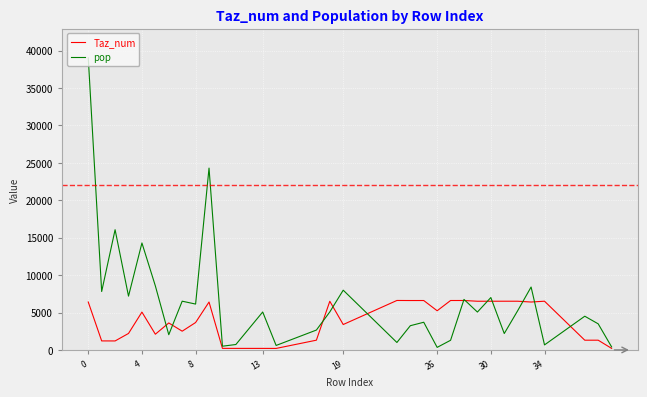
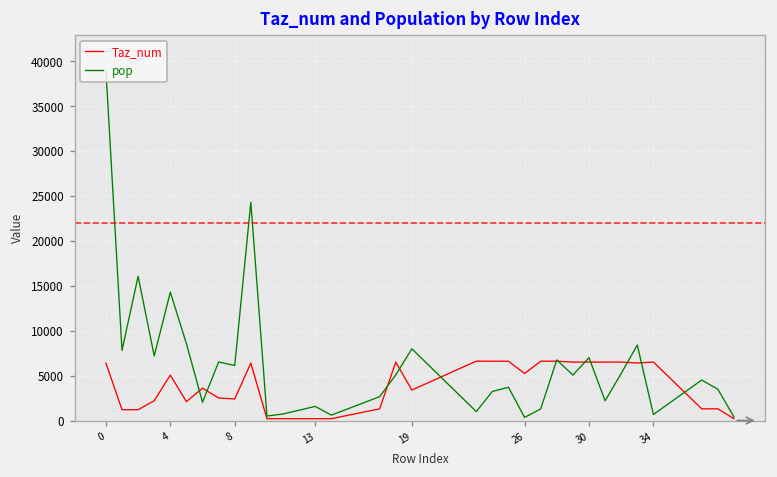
  {
    "Taz_num": {
      "0": 6000,
      "4": 5000,
-     "8": 4000,
+     "8": 2000,
      "13": 0,
      "19": 3000,
      "26": 5000,
      "30": 7000,
      "34": 7000
    },
    "pop": {
      "4": 14000,
      "8": 6000,
-     "13": 5000,
+     "13": 2000,
      "19": 8000,
      "26": 0,
      "30": 7000,
      "34": 1000
    }
  }
